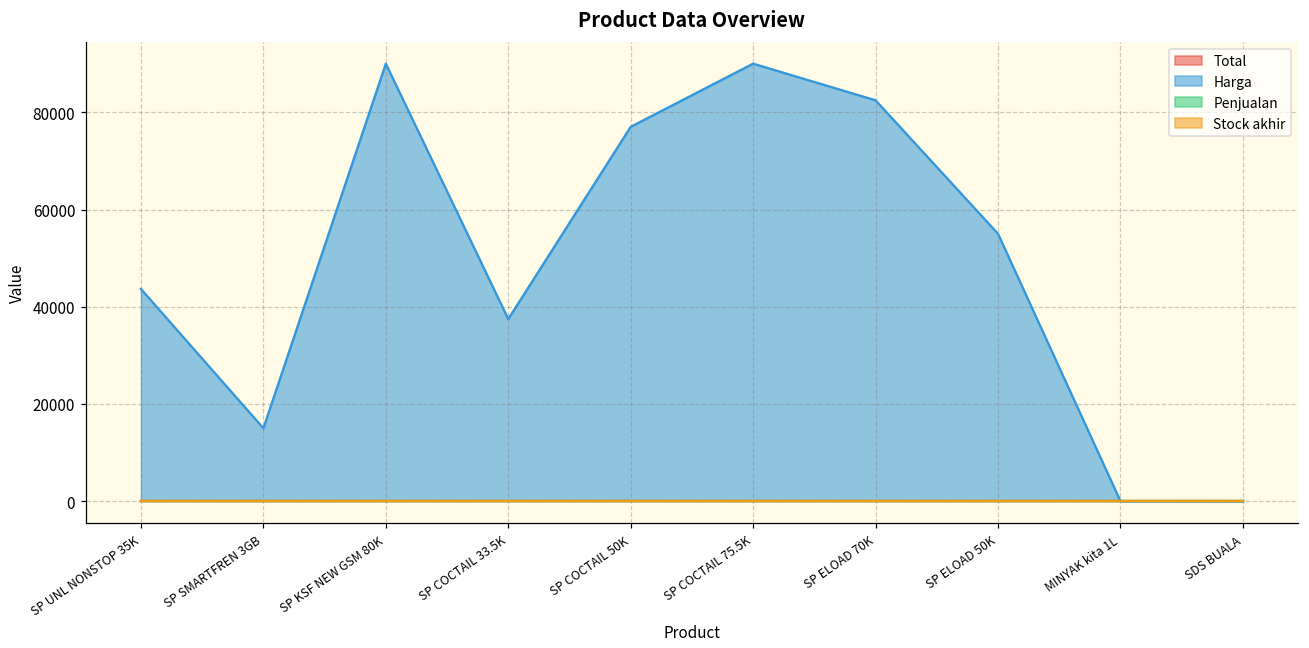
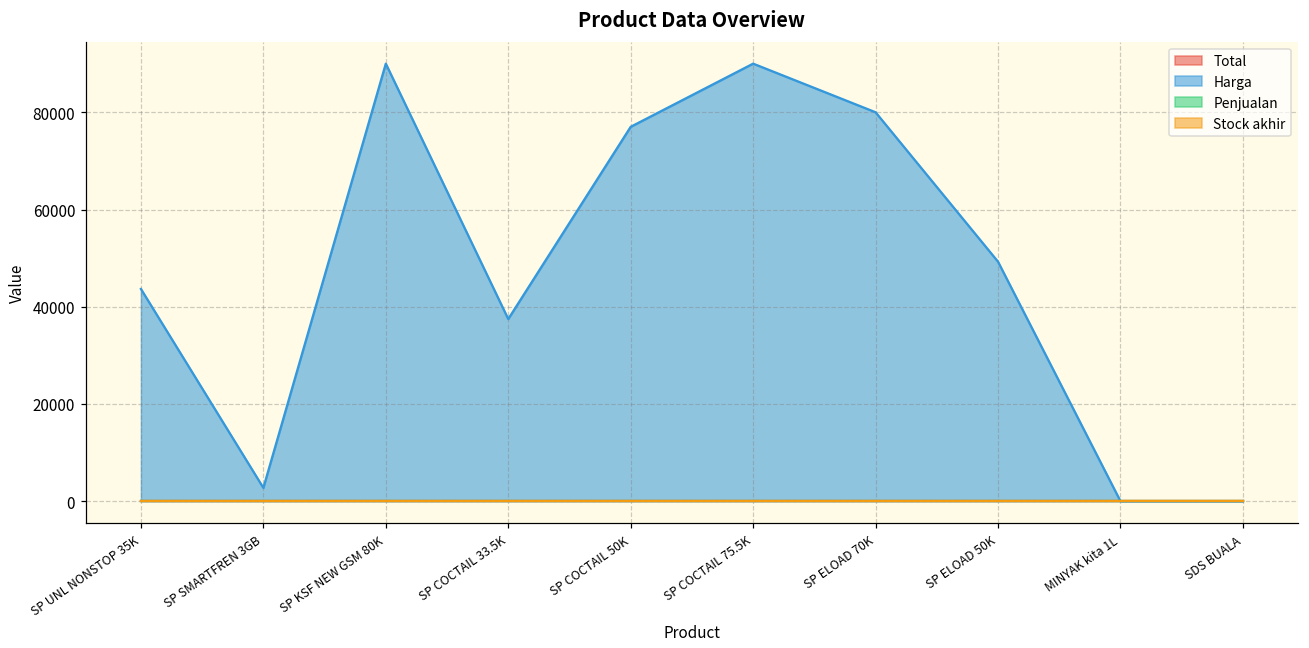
  {
    "Stock akhir": {
      "SP UNL NONSTOP 35K": 0,
      "SP SMARTFREN 3GB": 0,
      "SP KSF NEW GSM 80K": 0,
      "SP COCTAIL 33.5K": 0,
      "SP COCTAIL 50K": 0,
      "SP COCTAIL 75.5K": 0,
      "SP ELOAD 70K": 0,
      "SP ELOAD 50K": 0
    },
    "Harga": {
      "SP UNL NONSTOP 35K": 44000,
-     "SP SMARTFREN 3GB": 15000,
+     "SP SMARTFREN 3GB": 3000,
      "SP KSF NEW GSM 80K": 90000,
      "SP COCTAIL 33.5K": 37000,
      "SP COCTAIL 50K": 77000,
      "SP COCTAIL 75.5K": 90000,
-     "SP ELOAD 70K": 82000,
-     "SP ELOAD 50K": 55000
+     "SP ELOAD 70K": 80000,
+     "SP ELOAD 50K": 49000
    }
  }
